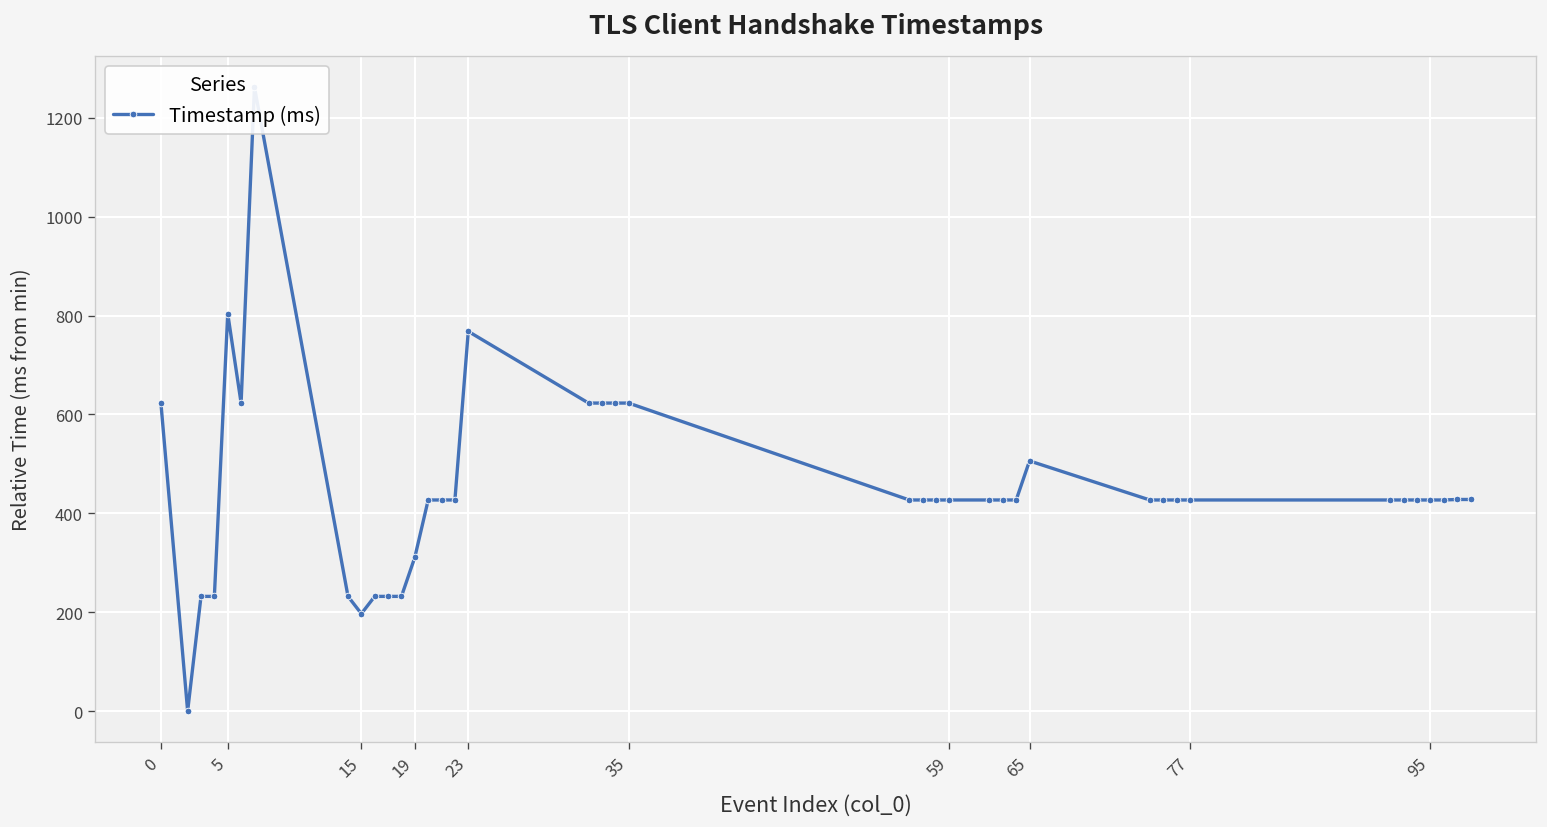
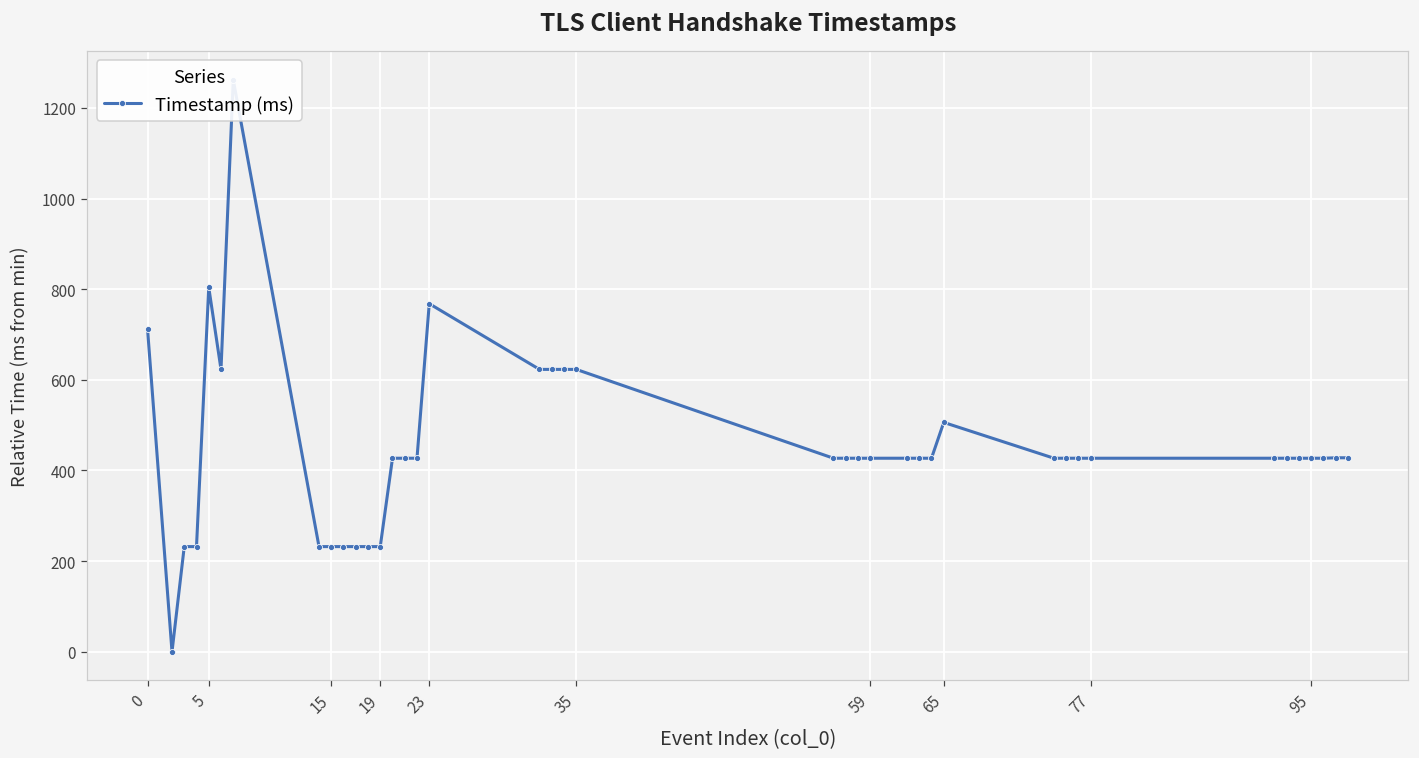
  {
-   "0": 620,
+   "0": 710,
    "5": 800,
-   "15": 200,
-   "19": 310,
+   "15": 230,
+   "19": 230,
    "23": 770,
    "35": 620,
    "59": 430,
    "65": 510,
    "77": 430,
    "95": 430
  }
